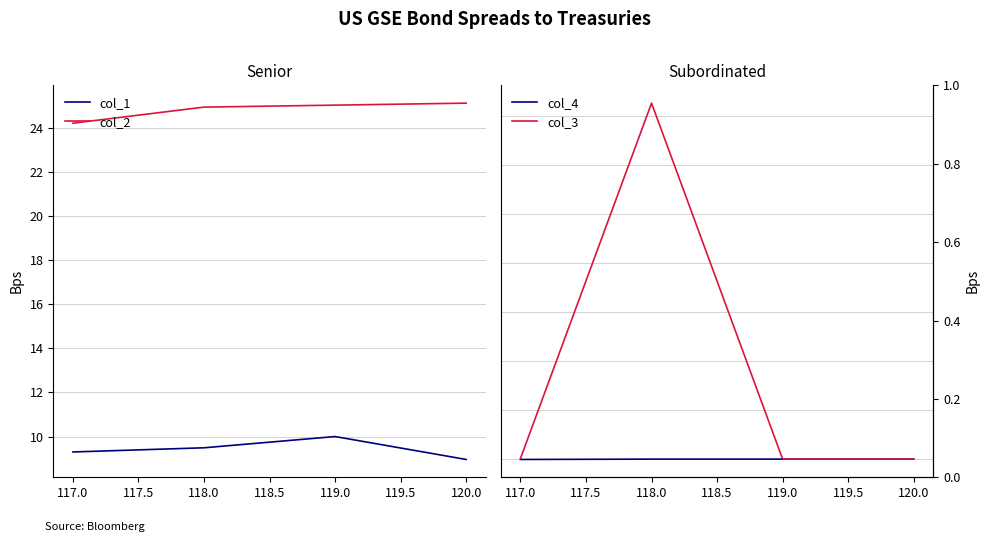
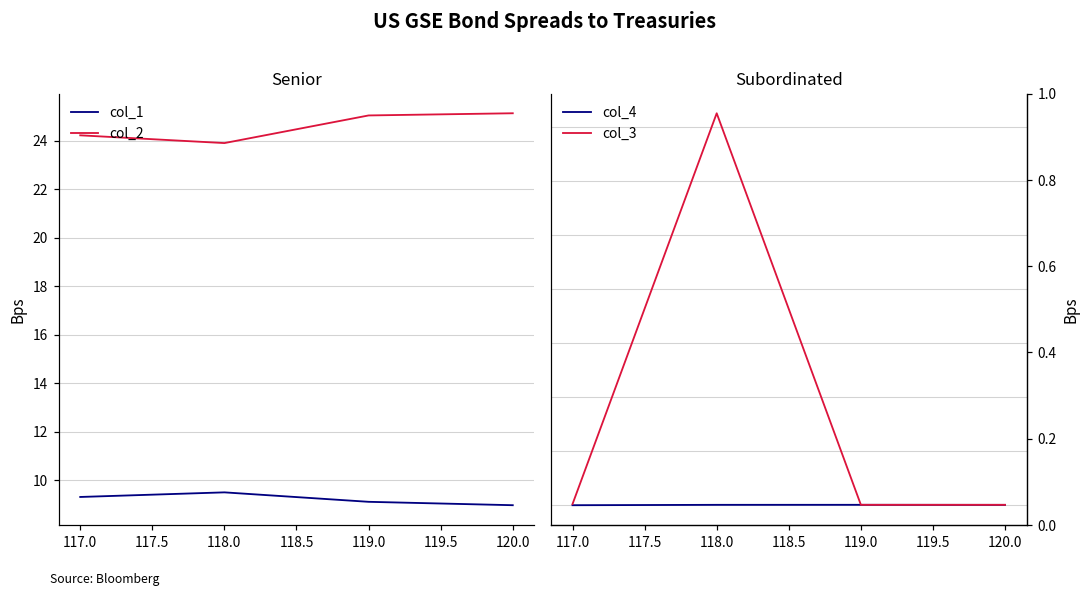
  {
    "Senior": {
      "col_1": {
        "117.0": 9.3,
        "118.0": 9.5,
-       "119.0": 10.0,
+       "119.0": 9.1,
        "120.0": 9.0
      },
      "col_2": {
        "117.0": 24.2,
-       "118.0": 25.0,
+       "118.0": 23.9,
        "119.0": 25.0,
        "120.0": 25.1
      }
    }
  }
